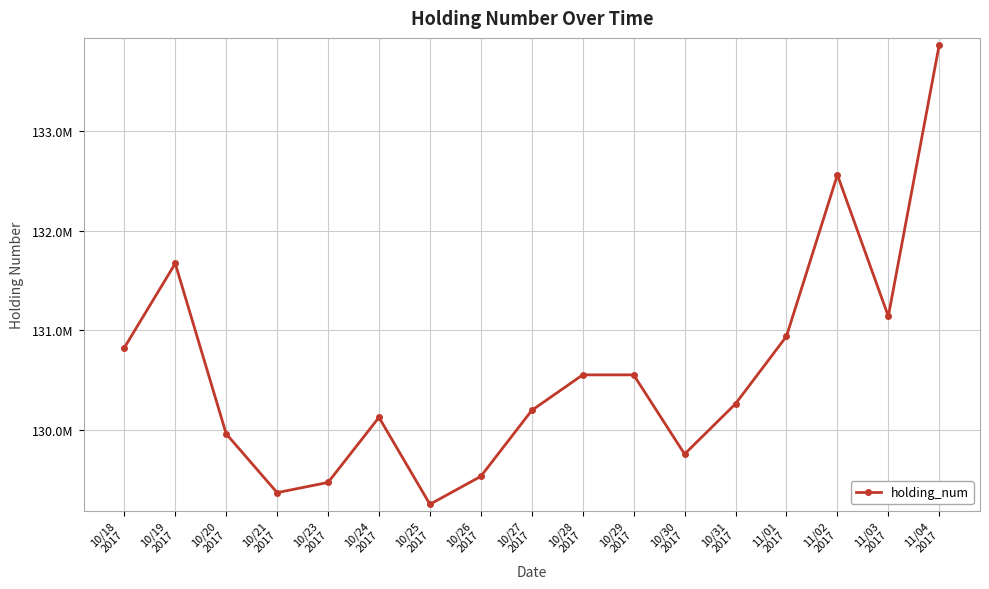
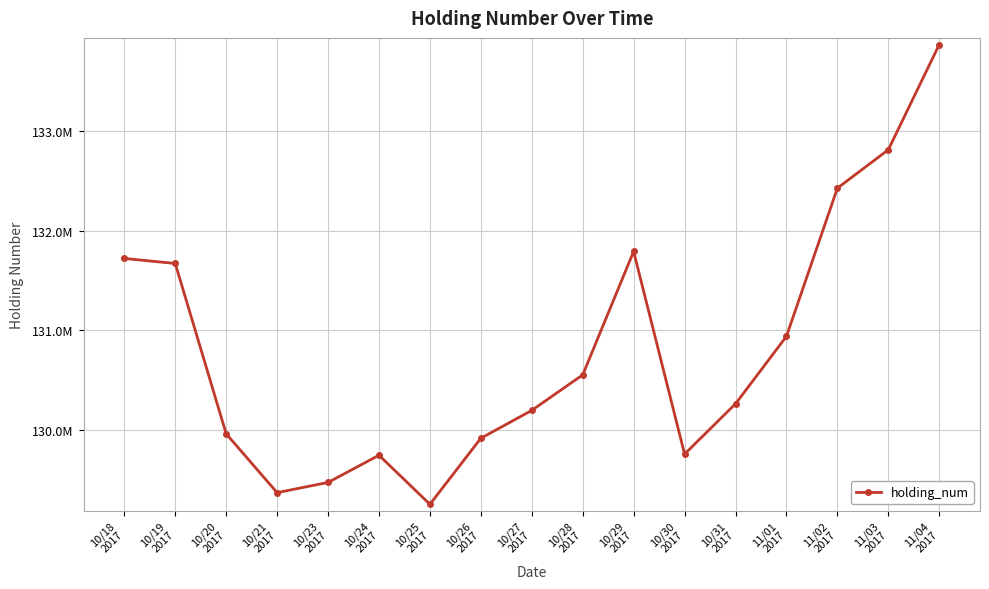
  {
-   "10/18 2017": 130800000,
+   "10/18 2017": 131700000,
    "10/19 2017": 131700000,
    "10/20 2017": 130000000,
    "10/21 2017": 129400000,
    "10/23 2017": 129500000,
-   "10/24 2017": 130100000,
+   "10/24 2017": 129700000,
    "10/25 2017": 129300000,
-   "10/26 2017": 129500000,
+   "10/26 2017": 129900000,
    "10/27 2017": 130200000,
    "10/28 2017": 130600000,
-   "10/29 2017": 130600000,
+   "10/29 2017": 131800000,
    "10/30 2017": 129800000,
    "10/31 2017": 130300000,
    "11/01 2017": 130900000,
-   "11/02 2017": 132600000,
-   "11/03 2017": 131100000,
+   "11/02 2017": 132400000,
+   "11/03 2017": 132800000,
    "11/04 2017": 133900000
  }
